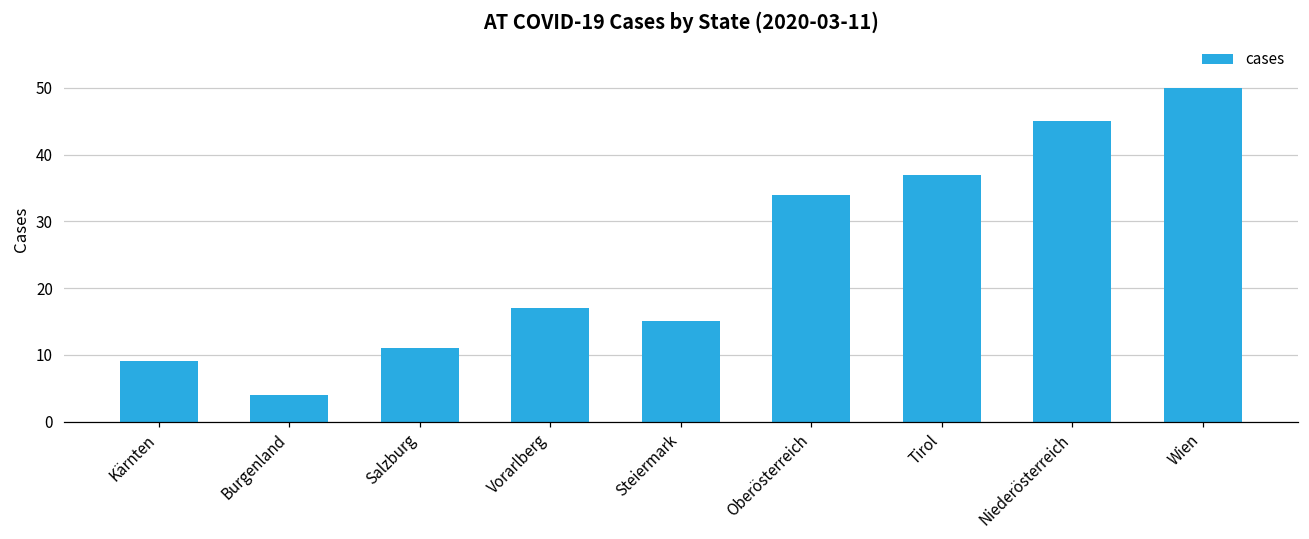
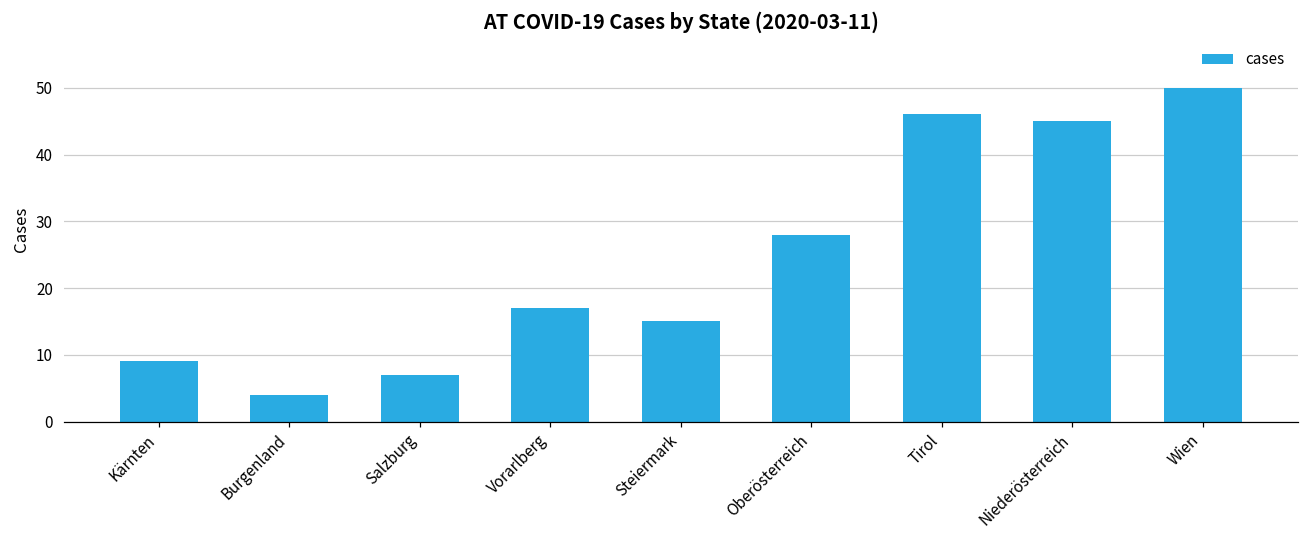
  {
    "Kärnten": 9,
    "Burgenland": 4,
-   "Salzburg": 11,
+   "Salzburg": 7,
    "Vorarlberg": 17,
    "Steiermark": 15,
-   "Oberösterreich": 34,
-   "Tirol": 37,
+   "Oberösterreich": 28,
+   "Tirol": 46,
    "Niederösterreich": 45,
    "Wien": 50
  }
